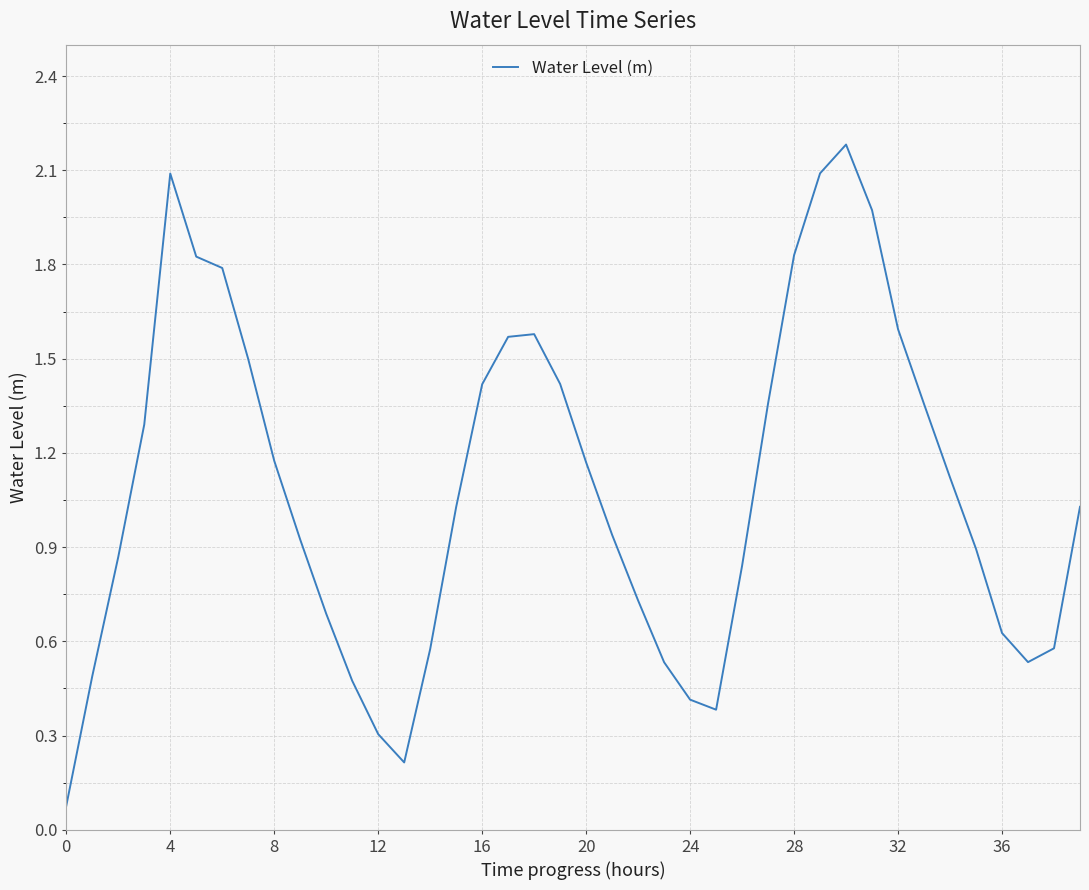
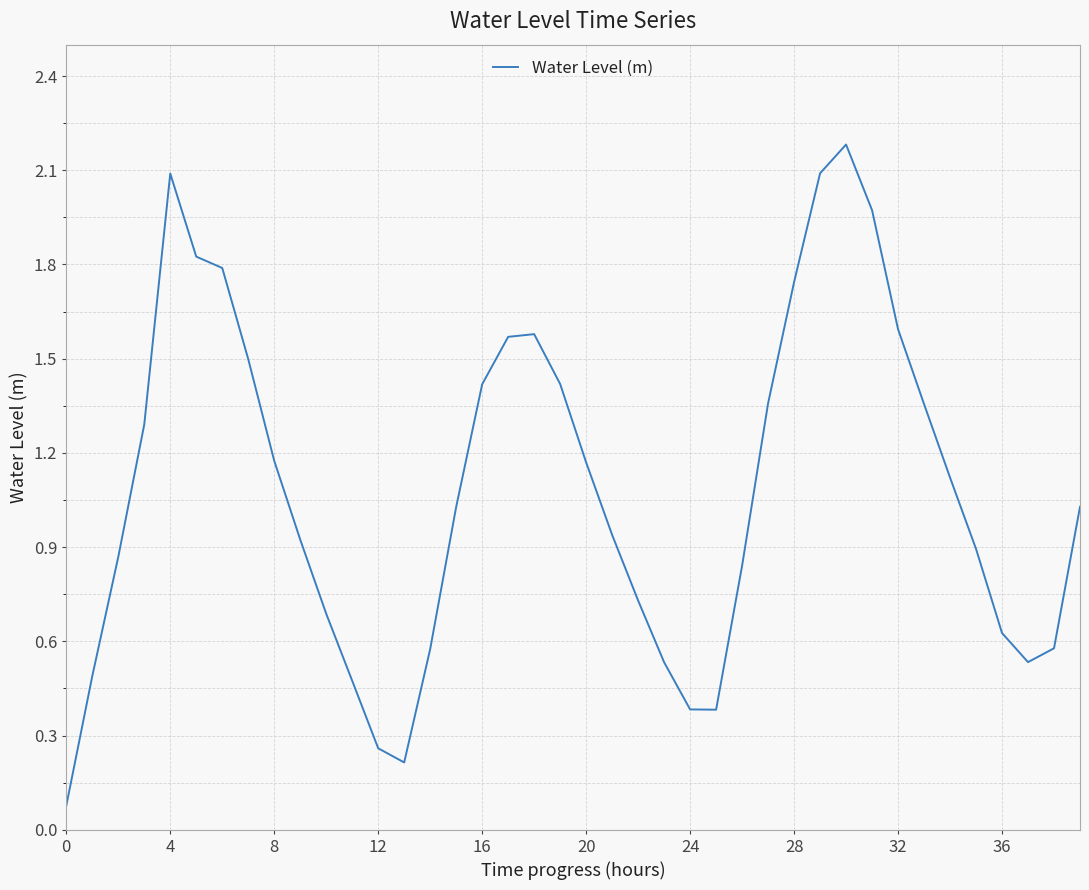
  {
    "0": 0.08,
    "4": 2.09,
    "8": 1.17,
-   "12": 0.30,
+   "12": 0.26,
    "16": 1.42,
    "20": 1.17,
-   "24": 0.41,
-   "28": 1.83,
+   "24": 0.38,
+   "28": 1.74,
    "32": 1.59,
    "36": 0.63
  }
